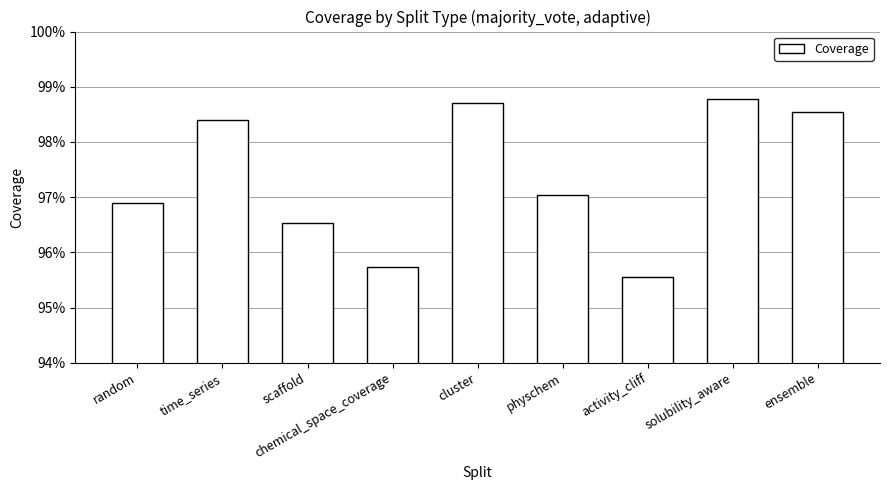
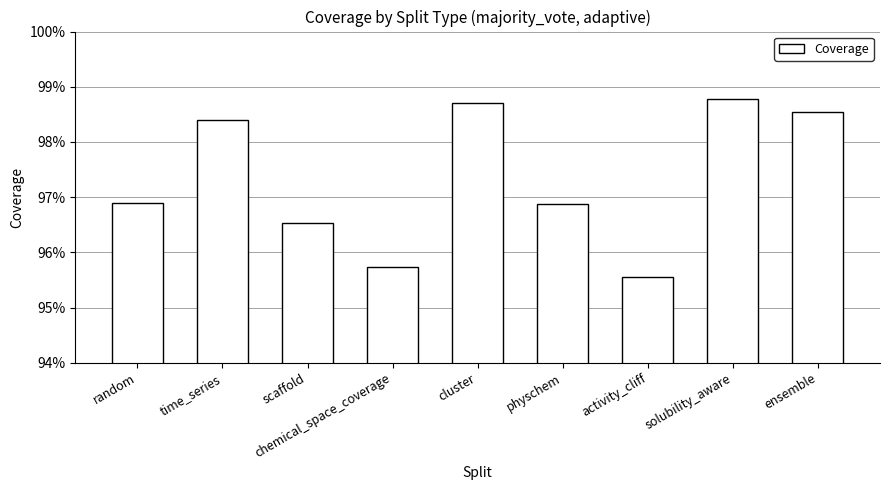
  {
    "random": "96.9%",
    "time_series": "98.4%",
    "scaffold": "96.5%",
    "chemical_space_coverage": "95.7%",
    "cluster": "98.7%",
-   "physchem": "97.0%",
+   "physchem": "96.9%",
    "activity_cliff": "95.6%",
    "solubility_aware": "98.8%",
    "ensemble": "98.5%"
  }
